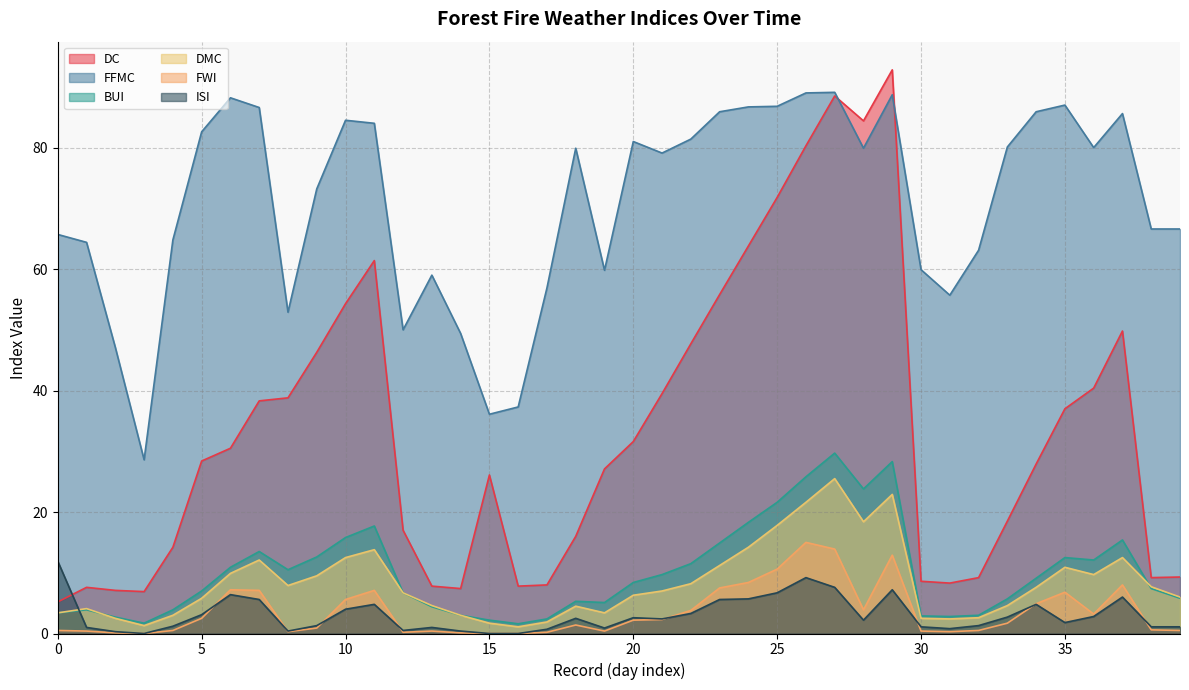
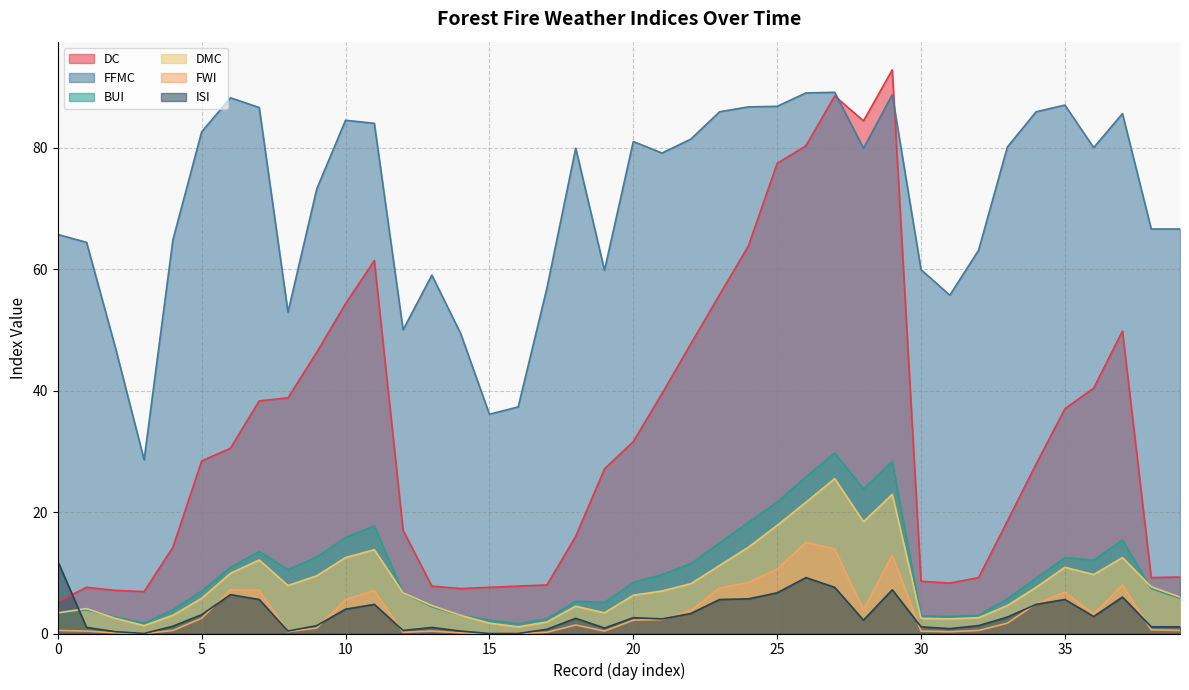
  {
    "DC": {
      "0": 5,
      "5": 28,
      "10": 54,
-     "15": 26,
+     "15": 8,
      "20": 32,
-     "25": 72,
+     "25": 77,
      "30": 9,
      "35": 37
    },
    "ISI": {
      "0": 12,
      "5": 3,
      "10": 4,
      "25": 7,
      "30": 1,
-     "35": 2
+     "35": 6
    }
  }
